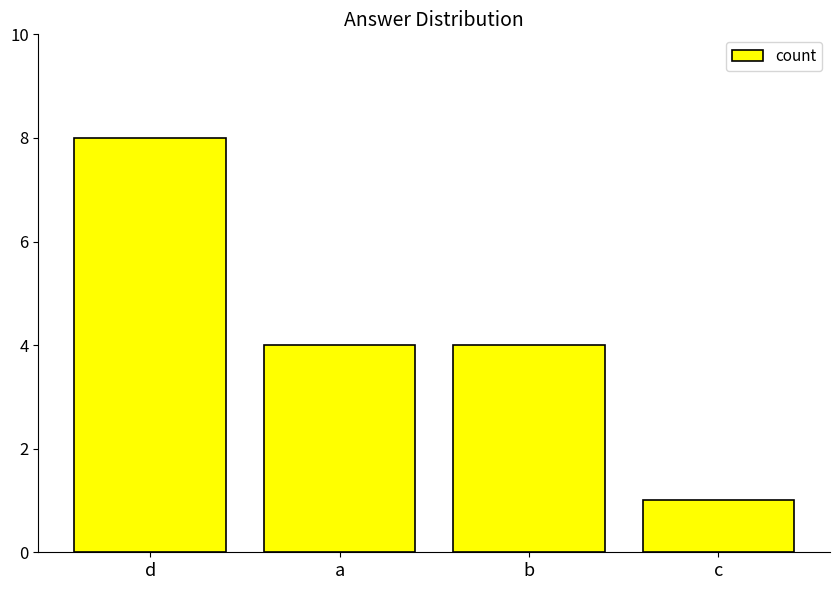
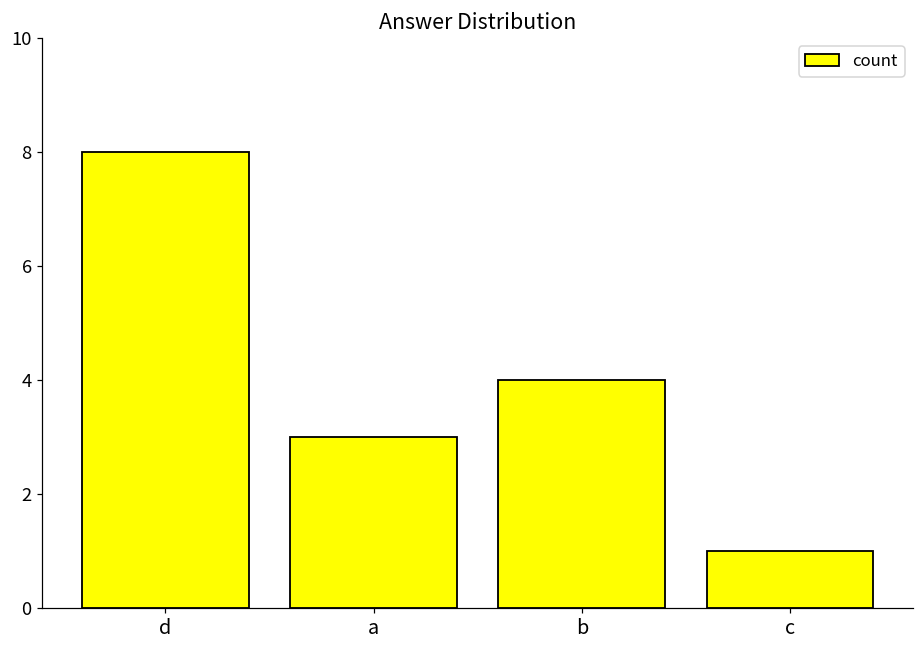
  {
    "d": 8,
-   "a": 4,
+   "a": 3,
    "b": 4,
    "c": 1
  }
